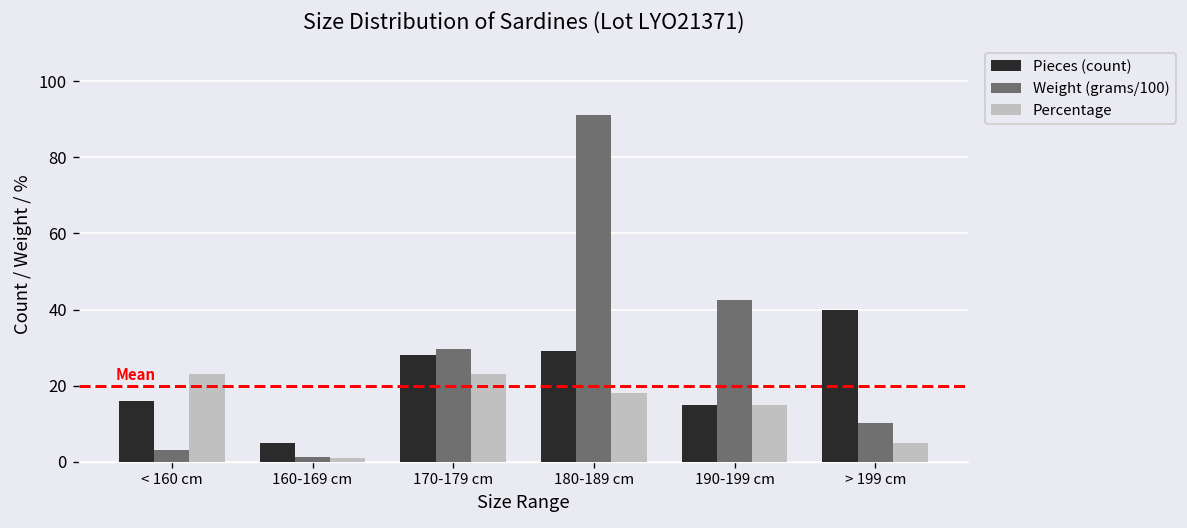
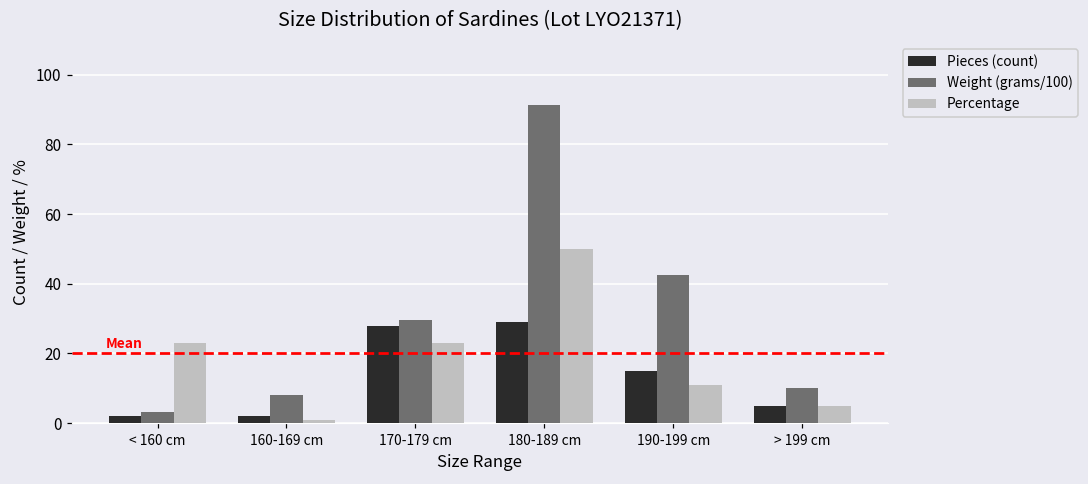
  {
    "Pieces (count)": {
-     "< 160 cm": 16,
-     "160-169 cm": 5,
+     "< 160 cm": 2,
+     "160-169 cm": 2,
      "170-179 cm": 28,
      "180-189 cm": 29,
      "190-199 cm": 15,
-     "> 199 cm": 40
+     "> 199 cm": 5
    },
    "Weight (grams/100)": {
      "< 160 cm": 3,
-     "160-169 cm": 1,
+     "160-169 cm": 8,
      "170-179 cm": 30,
      "180-189 cm": 91,
      "190-199 cm": 43,
      "> 199 cm": 10
    },
    "Percentage": {
      "< 160 cm": 23,
      "160-169 cm": 1,
      "170-179 cm": 23,
-     "180-189 cm": 18,
-     "190-199 cm": 15,
+     "180-189 cm": 50,
+     "190-199 cm": 11,
      "> 199 cm": 5
    }
  }
